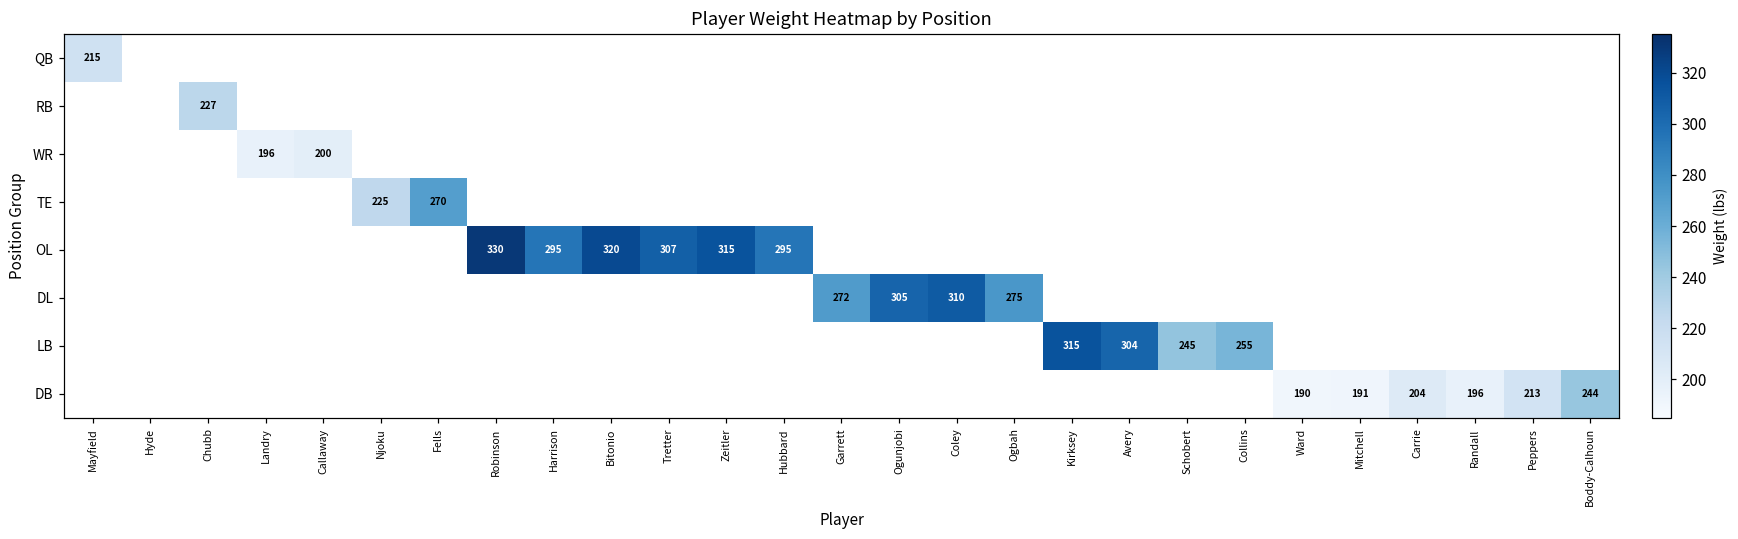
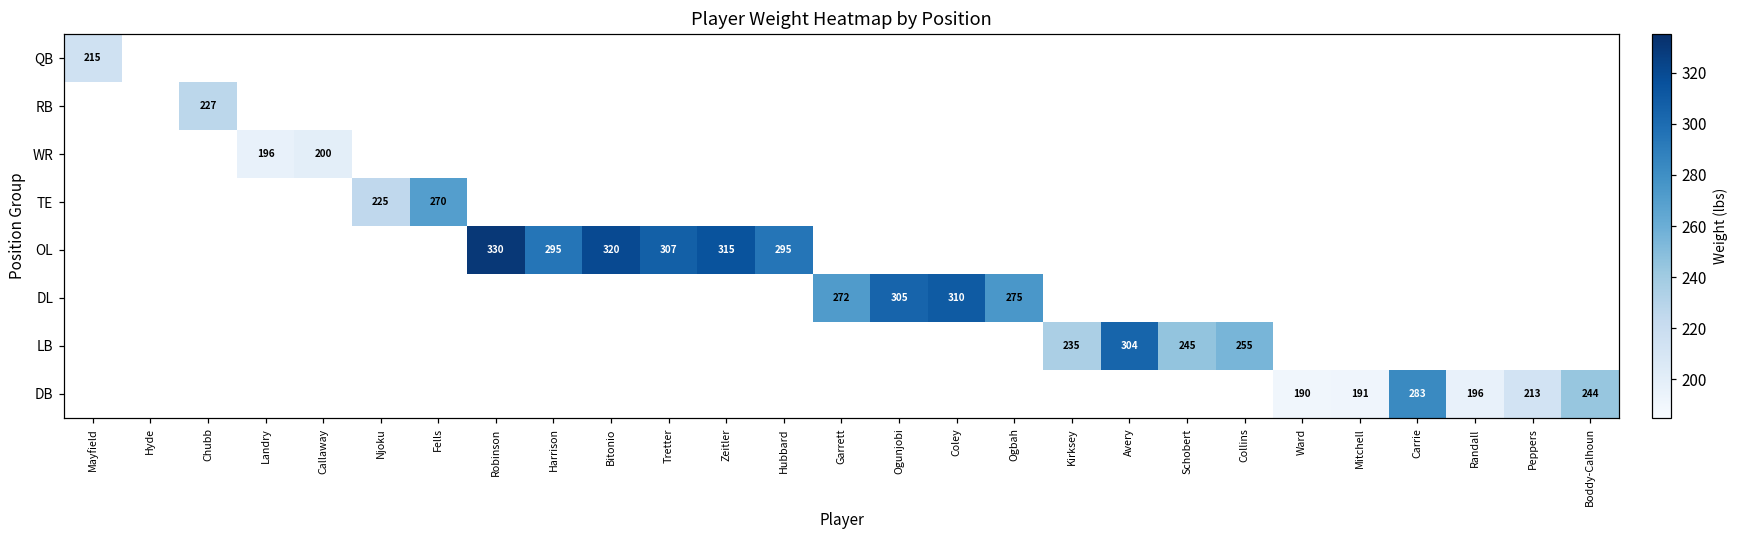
  {
    "QB": {
      "Mayfield": 215
    },
    "RB": {
      "Chubb": 227
    },
    "WR": {
      "Landry": 196,
      "Callaway": 200
    },
    "TE": {
      "Njoku": 225,
      "Fells": 270
    },
    "OL": {
      "Robinson": 330,
      "Harrison": 295,
      "Bitonio": 320,
      "Tretter": 307,
      "Zeitler": 315,
      "Hubbard": 295
    },
    "DL": {
      "Garrett": 272,
      "Ogunjobi": 305,
      "Coley": 310,
      "Ogbah": 275
    },
    "LB": {
-     "Kirksey": 315,
+     "Kirksey": 235,
      "Avery": 304,
      "Schobert": 245,
      "Collins": 255
    },
    "DB": {
      "Ward": 190,
      "Mitchell": 191,
-     "Carrie": 204,
+     "Carrie": 283,
      "Randall": 196,
      "Peppers": 213,
      "Boddy-Calhoun": 244
    }
  }
